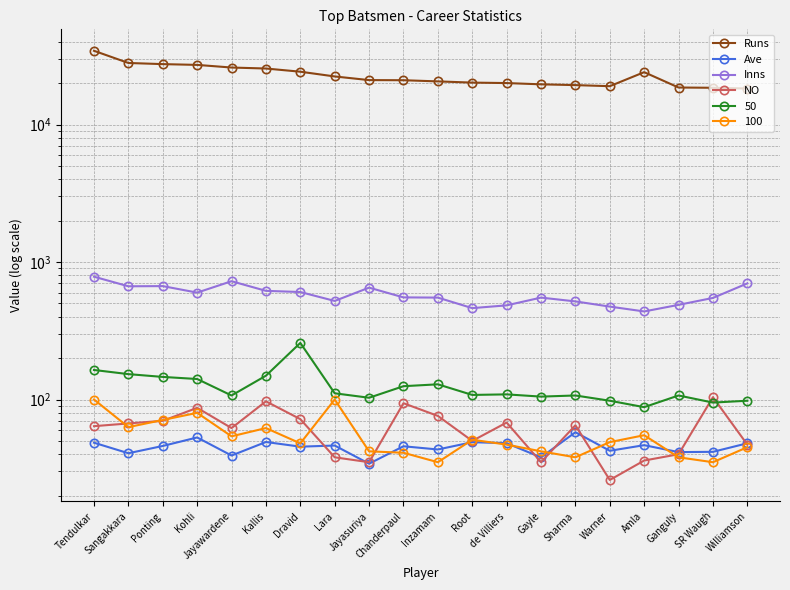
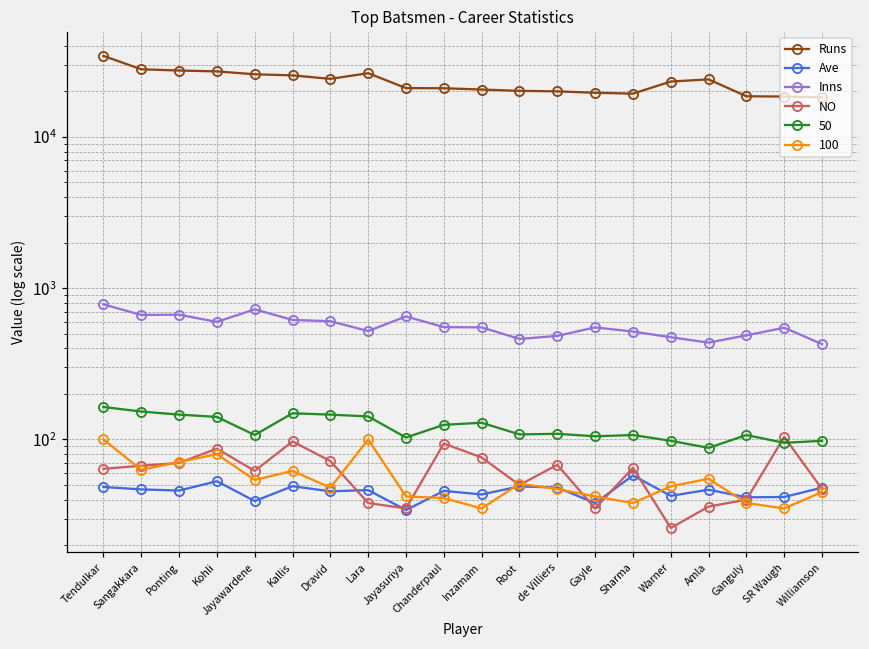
  {
    "Runs": {
      "Tendulkar": 34000,
      "Sangakkara": 28000,
      "Ponting": 27000,
      "Kohli": 27000,
      "Jayawardene": 26000,
      "Kallis": 26000,
      "Dravid": 24000,
-     "Lara": 22000,
+     "Lara": 26000,
      "Jayasuriya": 21000,
      "Chanderpaul": 21000,
      "Inzamam": 21000,
      "Root": 20000,
      "de Villiers": 20000,
      "Gayle": 20000,
      "Sharma": 19000,
-     "Warner": 19000,
+     "Warner": 23000,
      "Amla": 24000,
      "Ganguly": 19000
    },
    "Ave": {
      "Tendulkar": 49,
-     "Sangakkara": 41,
+     "Sangakkara": 47,
      "Ponting": 46,
      "Kohli": 53,
      "Jayawardene": 39,
      "Kallis": 49,
      "Dravid": 45,
      "Lara": 46,
      "Chanderpaul": 46,
      "Inzamam": 43,
      "Gayle": 38,
      "Sharma": 58,
      "Warner": 42,
      "Amla": 47,
      "SR Waugh": 42
    },
    "Inns": {
      "Tendulkar": 800,
      "Sangakkara": 700,
      "Ponting": 700,
      "Kohli": 600,
      "Jayawardene": 700,
      "Kallis": 600,
      "Dravid": 600,
      "Lara": 520,
      "Jayasuriya": 700,
      "Chanderpaul": 550,
      "Inzamam": 550,
      "Root": 460,
      "de Villiers": 480,
      "Gayle": 550,
      "Sharma": 520,
      "Warner": 470,
      "Amla": 440,
      "Ganguly": 490,
      "SR Waugh": 550,
-     "Williamson": 700
+     "Williamson": 430
    },
    "NO": {
      "Tendulkar": 60,
      "Sangakkara": 70,
      "Kohli": 90,
      "Jayawardene": 60,
      "Kallis": 100,
      "Dravid": 70,
      "Lara": 38,
      "Chanderpaul": 90,
      "Inzamam": 80,
      "de Villiers": 70,
      "Gayle": 35,
      "Sharma": 70,
      "Warner": 26,
      "Amla": 36,
      "SR Waugh": 100
    },
    "50": {
      "Tendulkar": 160,
      "Sangakkara": 150,
      "Ponting": 150,
      "Kohli": 140,
      "Jayawardene": 110,
      "Kallis": 150,
-     "Dravid": 260,
-     "Lara": 110,
+     "Dravid": 150,
+     "Lara": 140,
      "Jayasuriya": 100,
      "Chanderpaul": 130,
      "Inzamam": 130,
      "Root": 110,
      "de Villiers": 110,
      "Gayle": 110,
      "Sharma": 110,
      "Warner": 100,
      "Amla": 90,
      "Ganguly": 110,
      "SR Waugh": 100,
      "Williamson": 100
    },
    "100": {
      "Tendulkar": 100,
      "Sangakkara": 60,
      "Kohli": 80,
      "Jayawardene": 54,
      "Kallis": 60,
      "Dravid": 48,
      "Lara": 100,
      "Jayasuriya": 42,
      "Chanderpaul": 41,
      "Inzamam": 35,
      "Gayle": 42,
      "Sharma": 38,
      "Warner": 49,
      "Amla": 55,
      "Ganguly": 38,
      "SR Waugh": 35,
      "Williamson": 45
    }
  }
